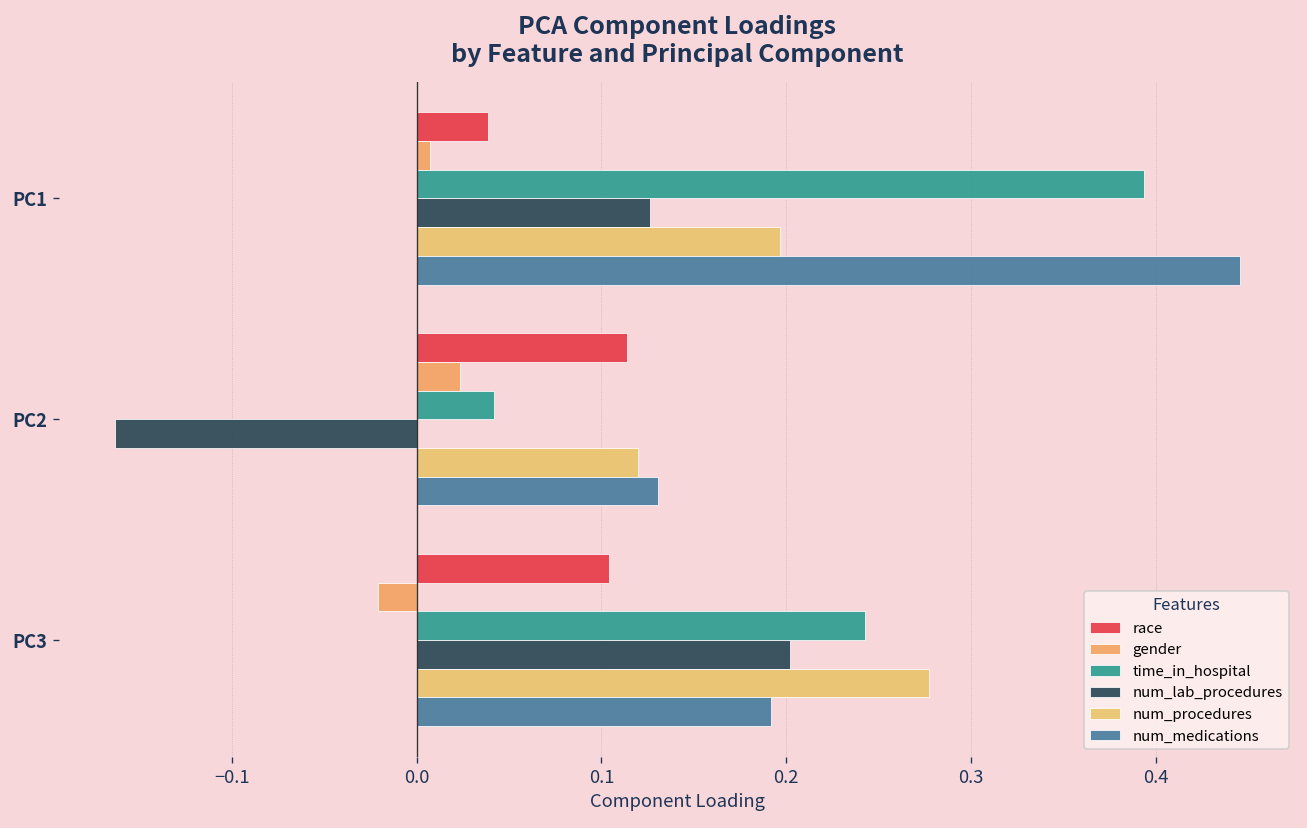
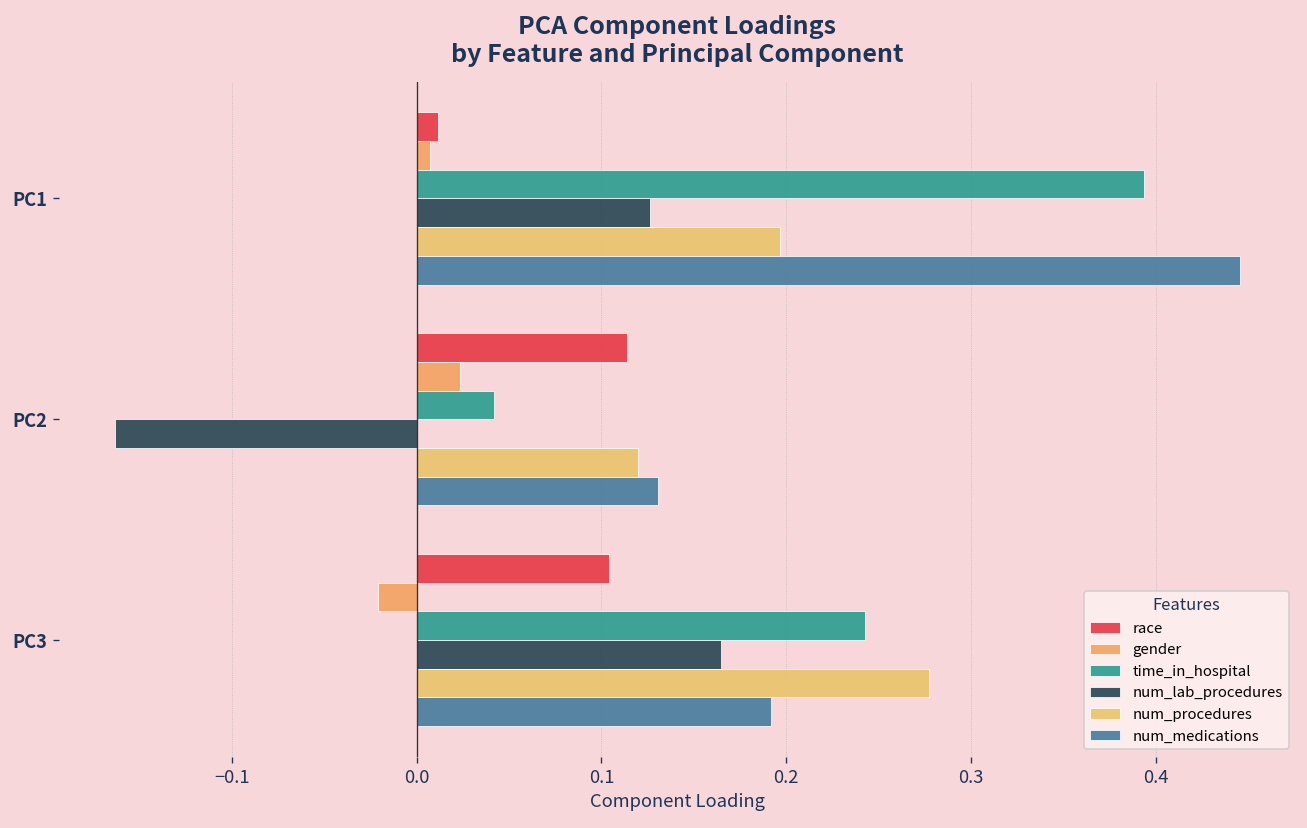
  {
    "race": {
-     "PC1": 0.039,
+     "PC1": 0.012,
      "PC2": 0.114,
      "PC3": 0.104
    },
    "num_lab_procedures": {
      "PC1": 0.127,
      "PC2": -0.163,
-     "PC3": 0.202
+     "PC3": 0.165
    }
  }
